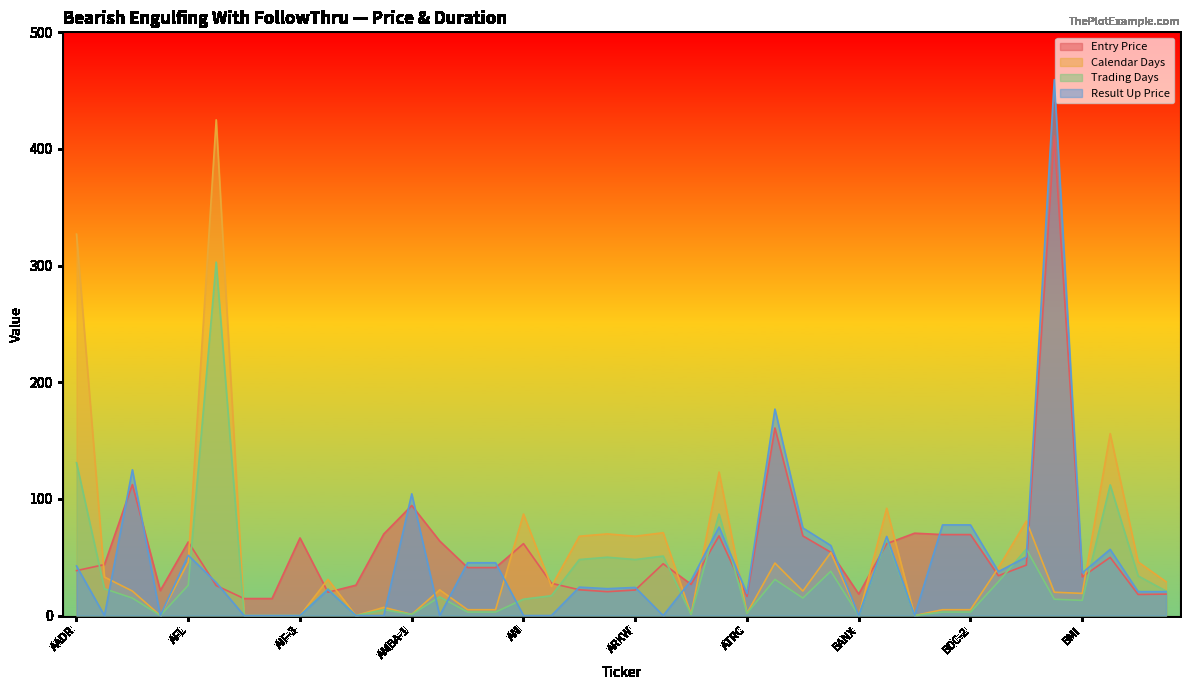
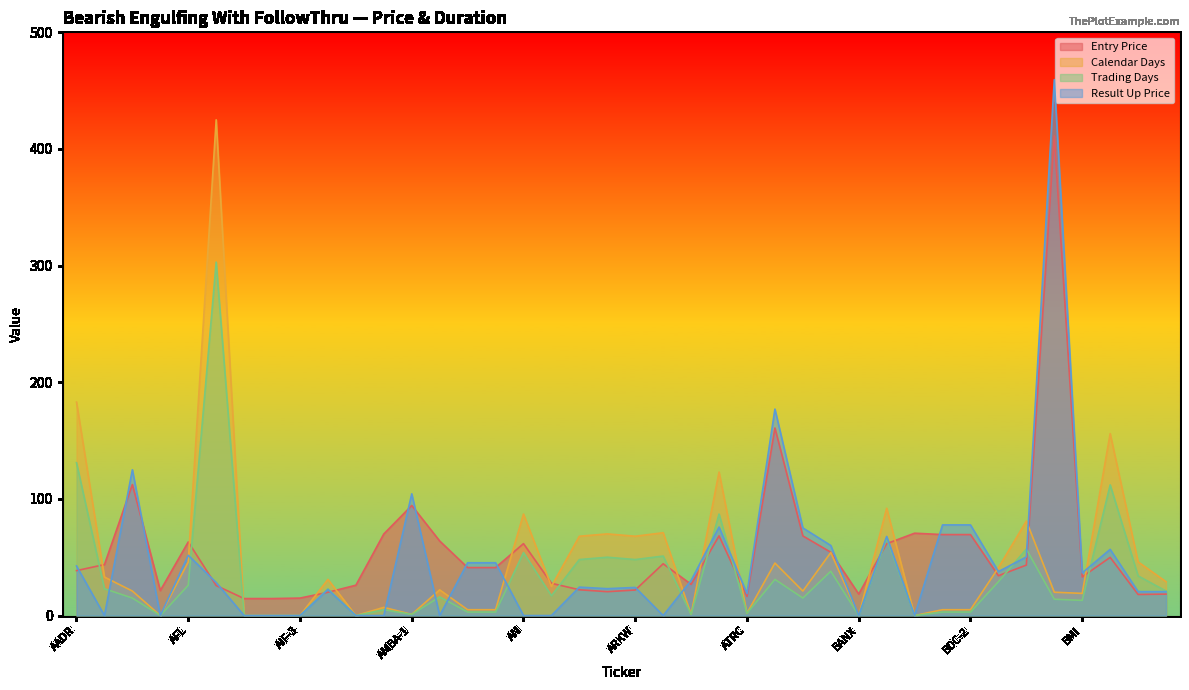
  {
    "Entry Price": {
      "AADR": 39,
      "AFL": 63,
-     "AIF-3": 67,
+     "AIF-3": 15,
      "AMBA-1": 94,
      "AN": 62,
      "ARKW": 22,
      "ATRC": 16,
      "BANX": 18,
      "BDC-2": 69,
      "BMI": 33
    },
    "Calendar Days": {
-     "AADR": 327,
+     "AADR": 183,
      "AFL": 46,
      "AN": 87,
      "ARKW": 68,
      "BMI": 19
    },
    "Trading Days": {
      "AADR": 131,
      "AFL": 26,
-     "AN": 14,
+     "AN": 54,
      "ARKW": 48,
      "BMI": 13
    },
    "Result Up Price": {
      "AADR": 42,
      "AFL": 52,
      "AMBA-1": 104,
      "AN": 0,
      "ARKW": 24,
      "ATRC": 19,
      "BDC-2": 78,
      "BMI": 37
    }
  }
